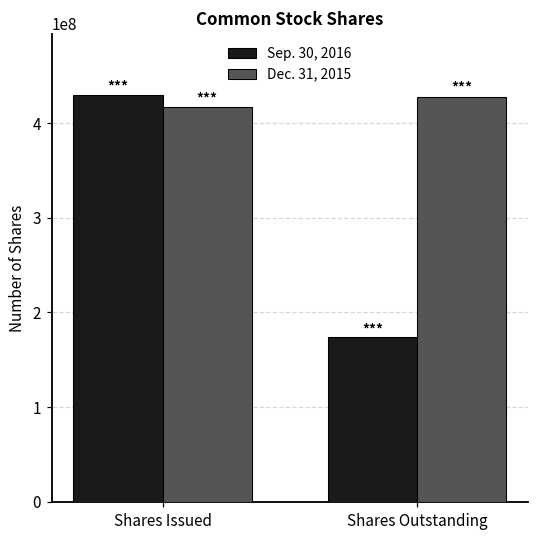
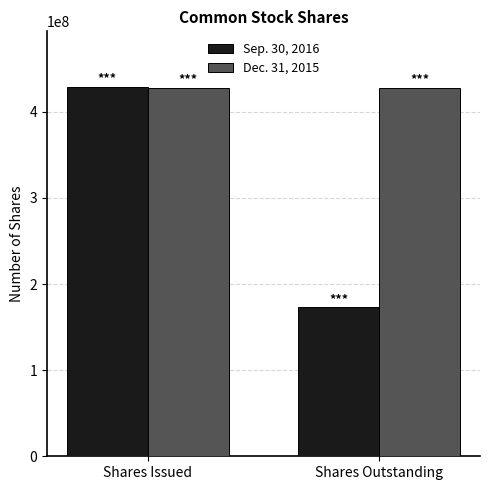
  {
    "Sep. 30, 2016": {
      "Shares Issued": 430000000,
      "Shares Outstanding": 170000000
    },
    "Dec. 31, 2015": {
-     "Shares Issued": 420000000,
+     "Shares Issued": 430000000,
      "Shares Outstanding": 430000000
    }
  }
